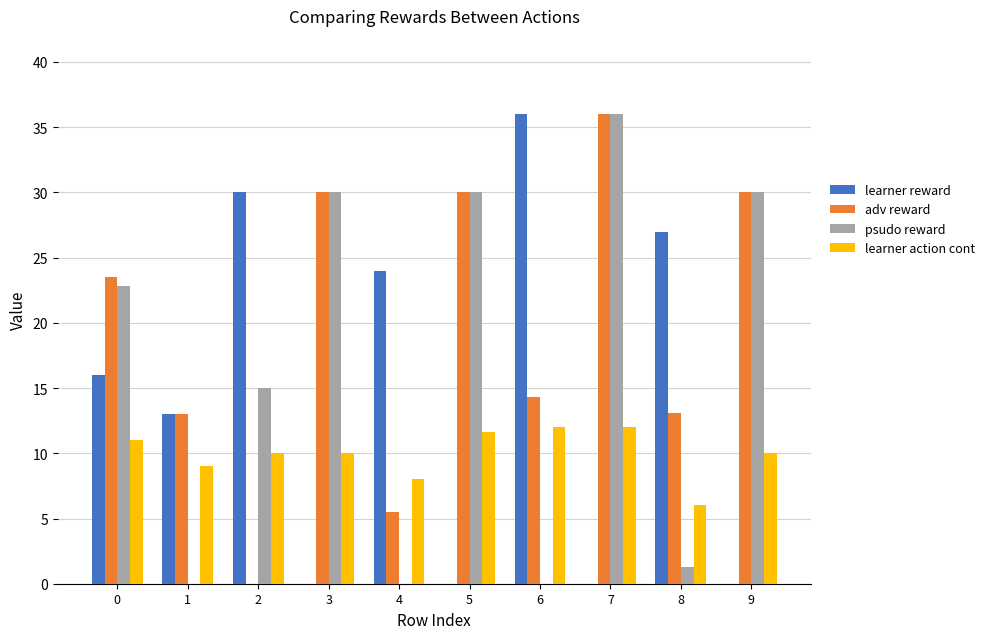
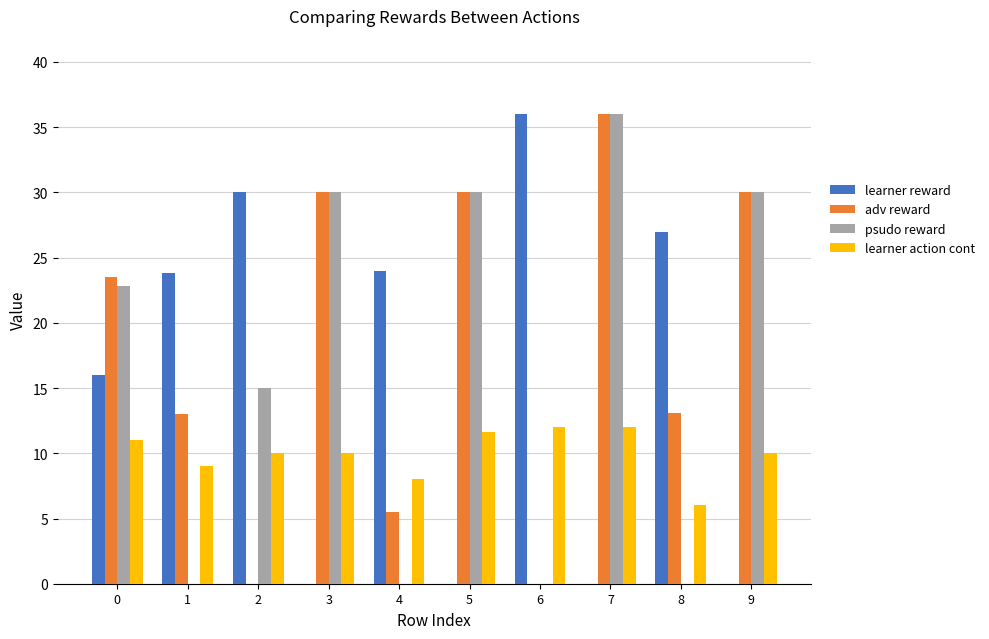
  {
    "learner reward": {
      "0": 16.0,
-     "1": 13.0,
+     "1": 23.8,
      "2": 30.0,
      "3": 0.0,
      "4": 24.0,
      "5": 0.0,
      "6": 36.0,
      "7": 0.0,
      "8": 27.0,
      "9": 0.0
    },
    "adv reward": {
      "0": 23.5,
      "1": 13.0,
      "2": 0.0,
      "3": 30.0,
      "4": 5.5,
      "5": 30.0,
-     "6": 14.3,
+     "6": 0.0,
      "7": 36.0,
      "8": 13.1,
      "9": 30.0
    },
    "psudo reward": {
      "0": 22.8,
      "1": 0.0,
      "2": 15.0,
      "3": 30.0,
      "4": 0.0,
      "5": 30.0,
      "6": 0.0,
      "7": 36.0,
-     "8": 1.3,
+     "8": 0.0,
      "9": 30.0
    },
    "learner action cont": {
      "0": 11.0,
      "1": 9.0,
      "2": 10.0,
      "3": 10.0,
      "4": 8.0,
      "5": 11.6,
      "6": 12.0,
      "7": 12.0,
      "8": 6.0,
      "9": 10.0
    }
  }
